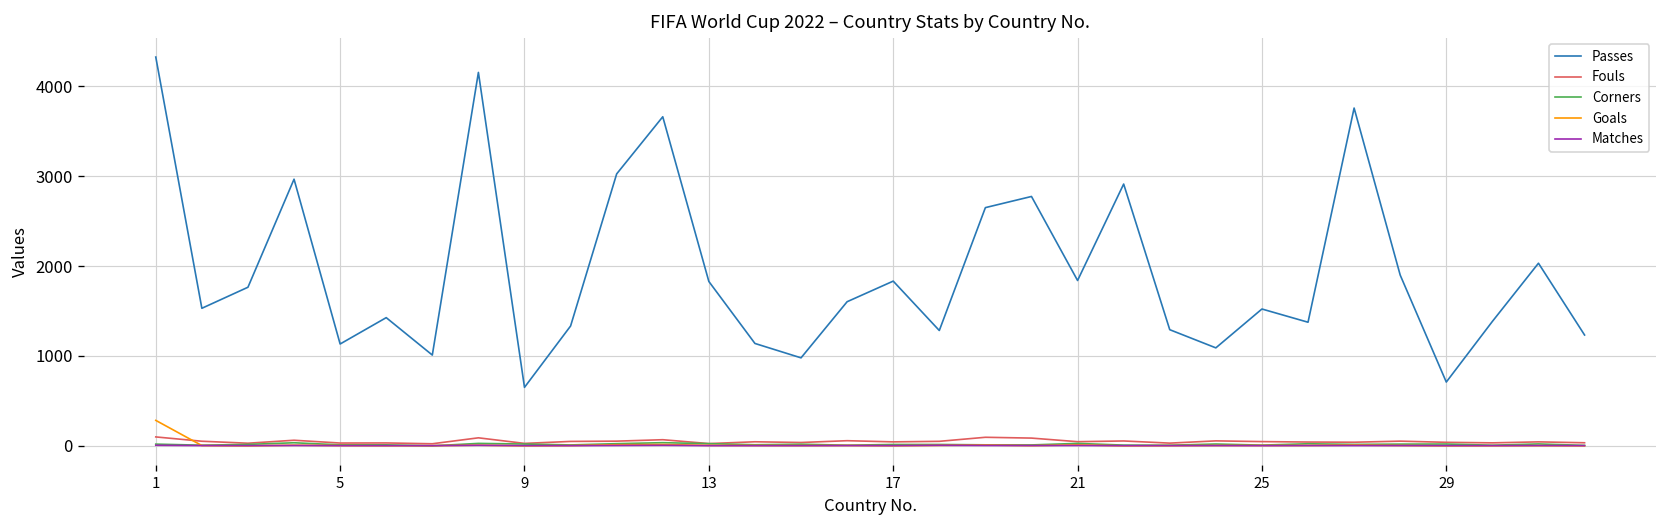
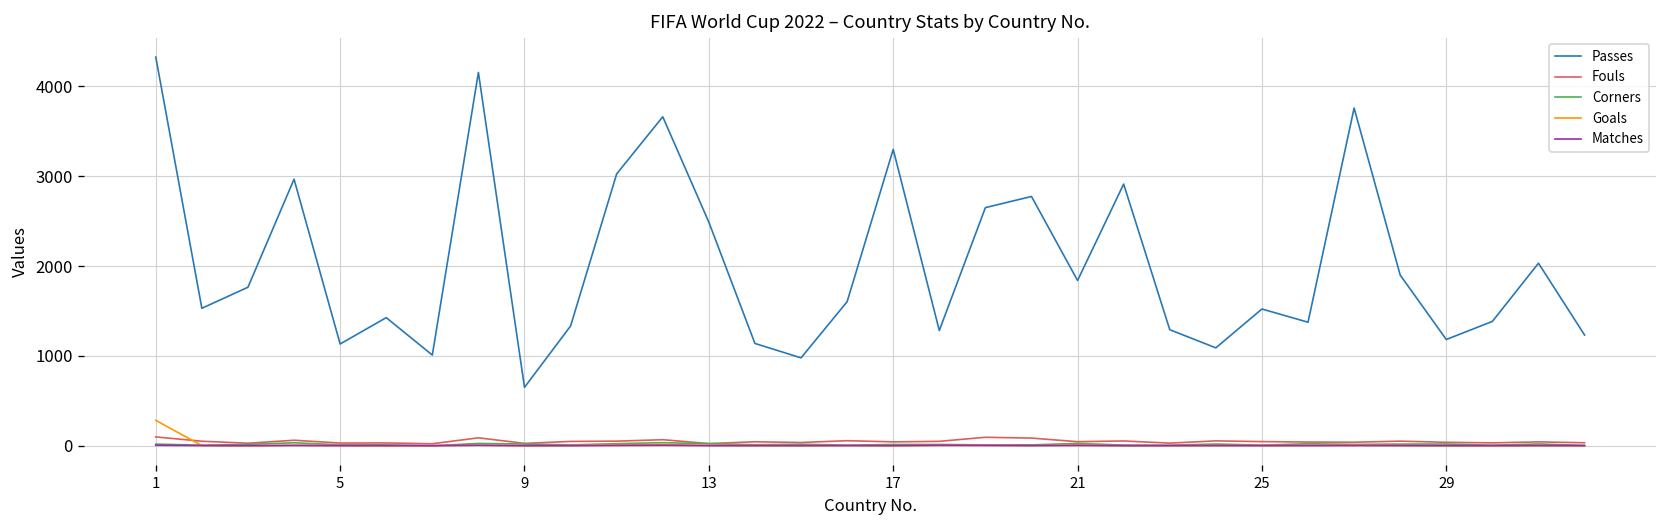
  {
    "Passes": {
      "1": 4300,
      "5": 1100,
      "9": 700,
-     "13": 1800,
-     "17": 1800,
+     "13": 2500,
+     "17": 3300,
      "21": 1800,
      "25": 1500,
-     "29": 700
+     "29": 1200
    },
    "Fouls": {
      "1": 100,
      "25": 0
    },
    "Goals": {
      "1": 300
    }
  }
